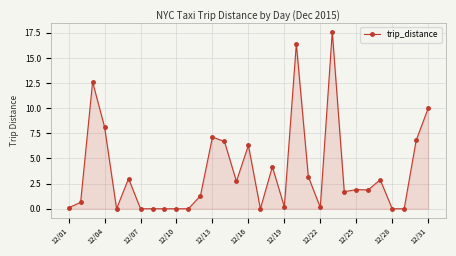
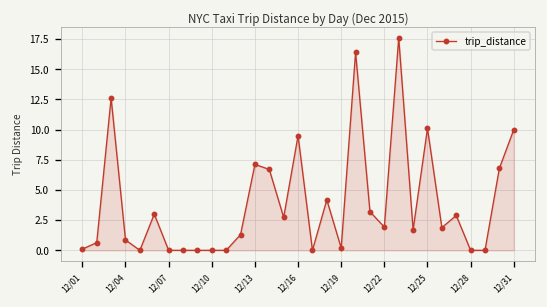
  {
    "12/01": 0.1,
-   "12/04": 8.1,
+   "12/04": 0.9,
    "12/07": 0.0,
    "12/10": 0.0,
    "12/13": 7.1,
-   "12/16": 6.3,
+   "12/16": 9.5,
    "12/19": 0.2,
-   "12/22": 0.1,
-   "12/25": 1.9,
+   "12/22": 1.9,
+   "12/25": 10.1,
    "12/28": 0.0,
    "12/31": 10.0
  }
